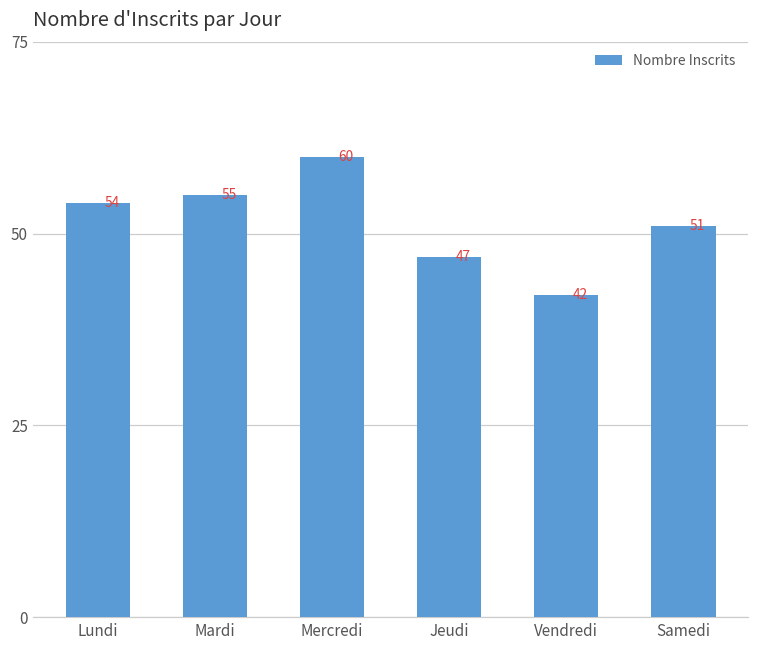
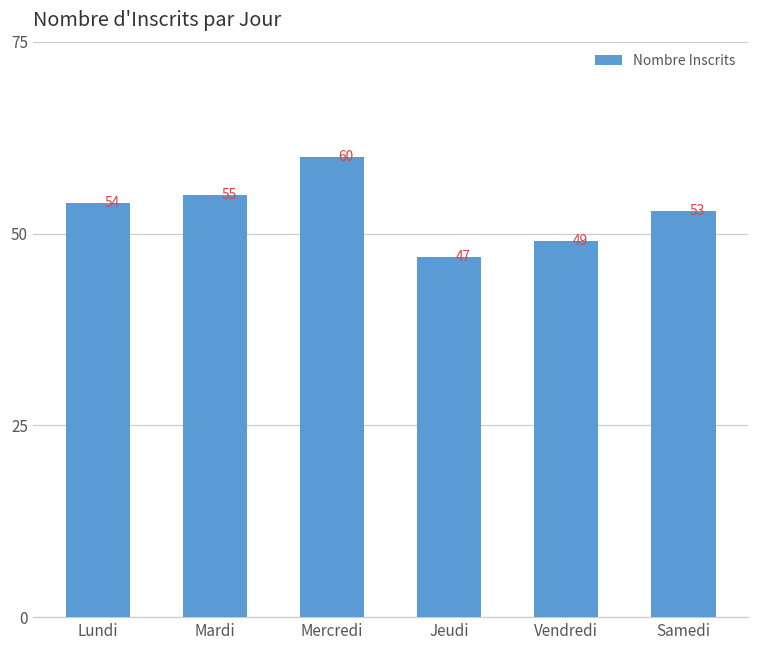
  {
    "Lundi": 54,
    "Mardi": 55,
    "Mercredi": 60,
    "Jeudi": 47,
-   "Vendredi": 42,
-   "Samedi": 51
+   "Vendredi": 49,
+   "Samedi": 53
  }
